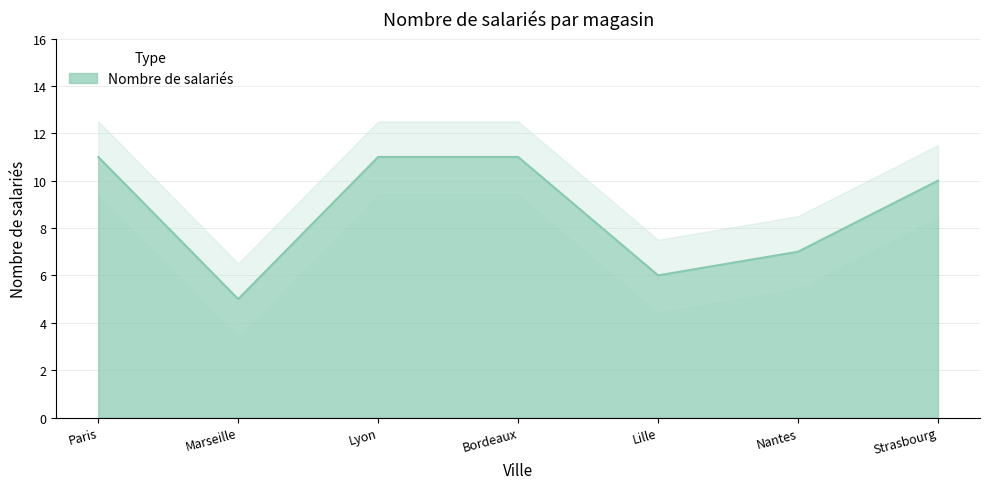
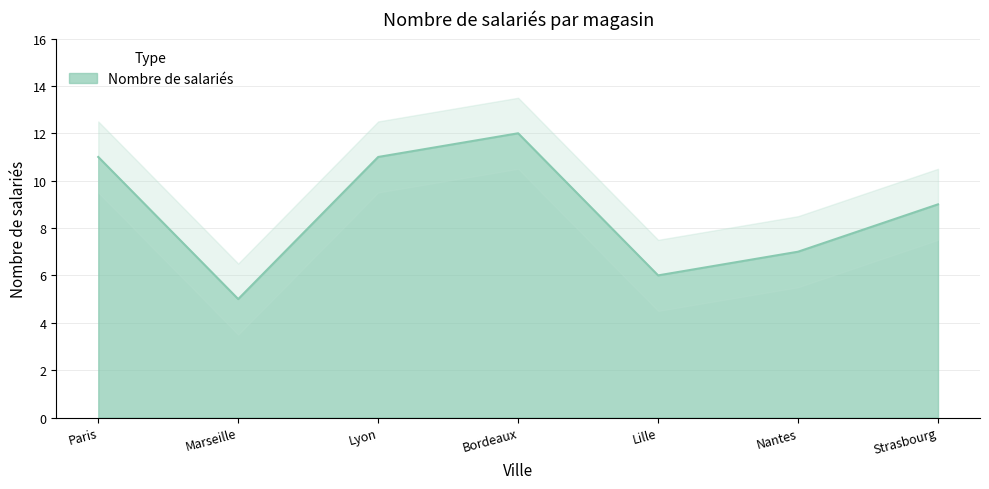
  {
    "Nombre de salariés": {
      "Paris": 11,
      "Marseille": 5,
      "Lyon": 11,
-     "Bordeaux": 11,
+     "Bordeaux": 12,
      "Lille": 6,
      "Nantes": 7,
-     "Strasbourg": 10
+     "Strasbourg": 9
    }
  }
